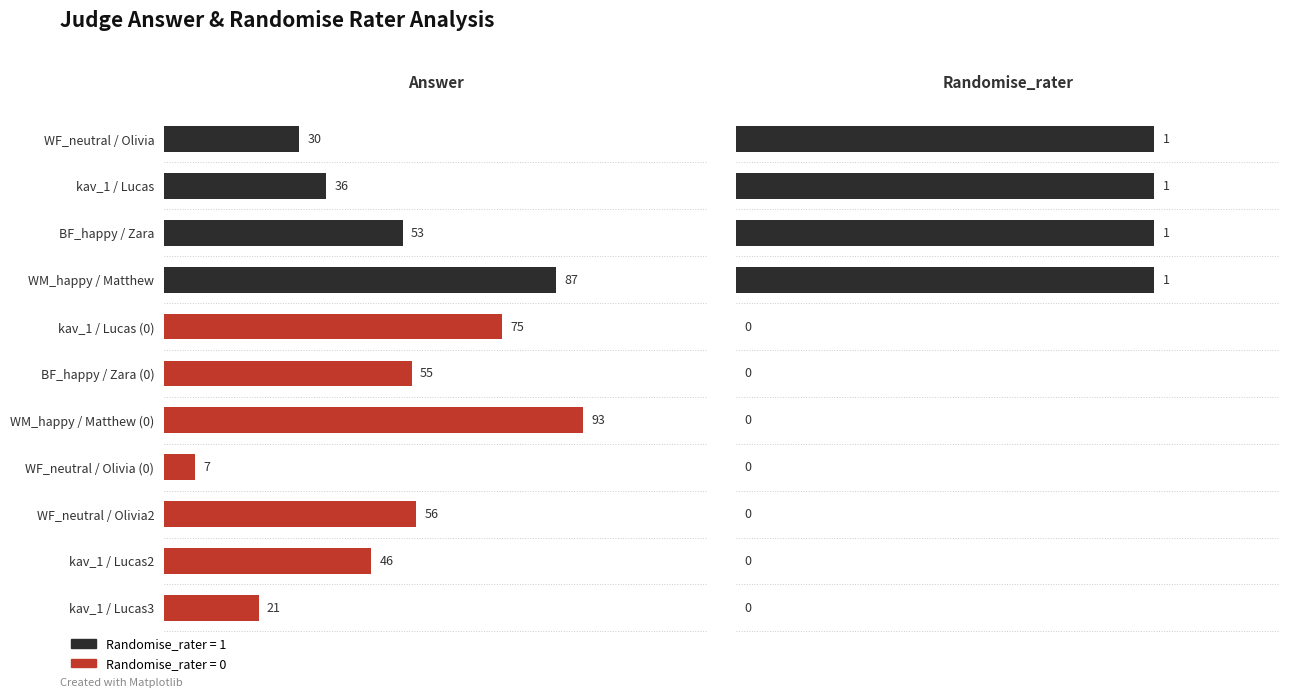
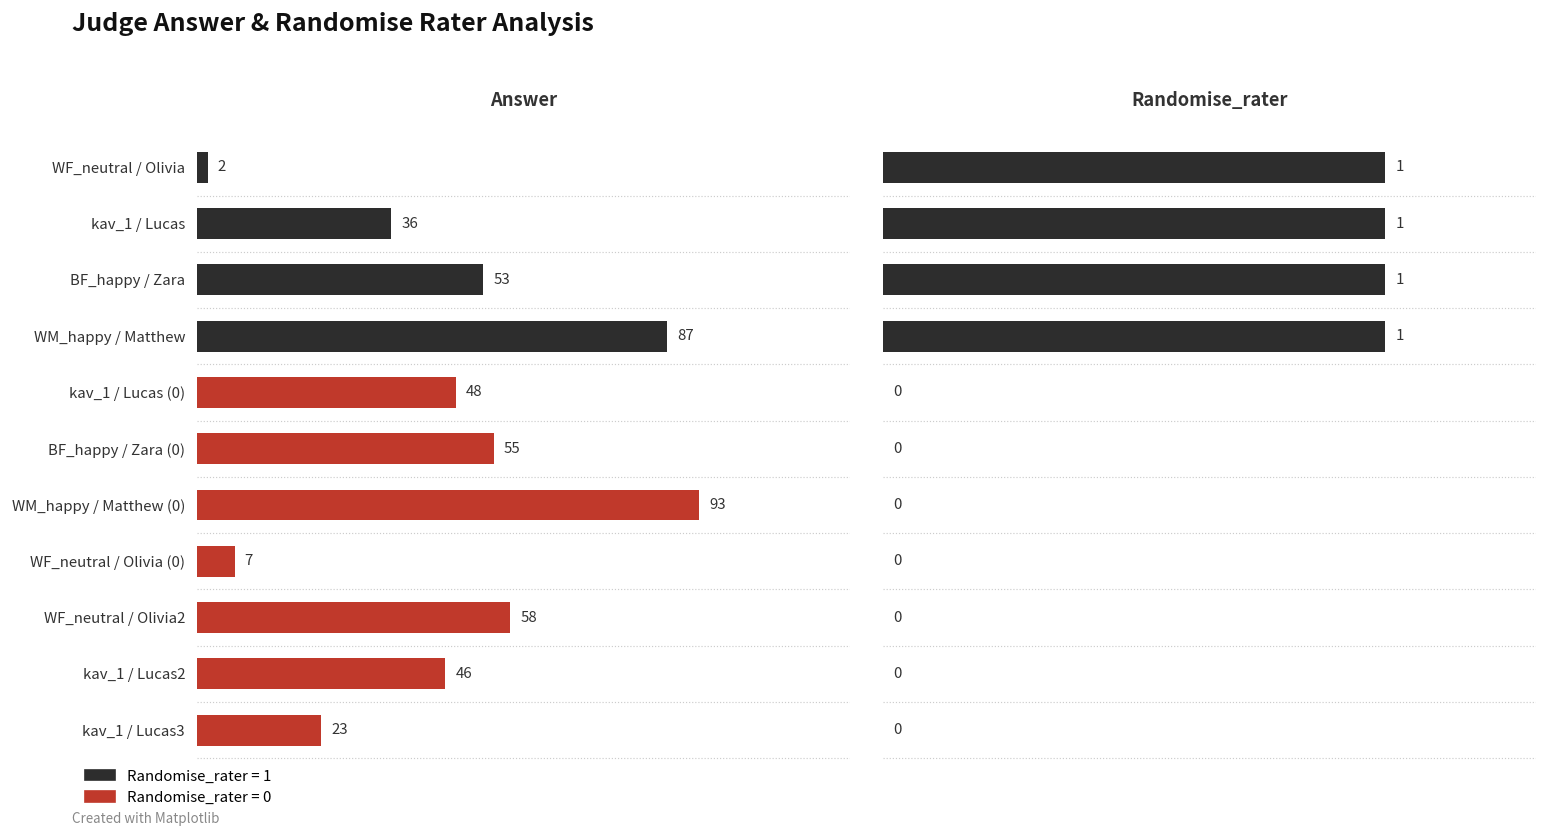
  {
    "Answer": {
-     "WF_neutral / Olivia": 30,
+     "WF_neutral / Olivia": 2,
      "kav_1 / Lucas": 36,
      "BF_happy / Zara": 53,
      "WM_happy / Matthew": 87,
-     "kav_1 / Lucas (0)": 75,
+     "kav_1 / Lucas (0)": 48,
      "BF_happy / Zara (0)": 55,
      "WM_happy / Matthew (0)": 93,
      "WF_neutral / Olivia (0)": 7,
-     "WF_neutral / Olivia2": 56,
+     "WF_neutral / Olivia2": 58,
      "kav_1 / Lucas2": 46,
-     "kav_1 / Lucas3": 21
+     "kav_1 / Lucas3": 23
    }
  }
